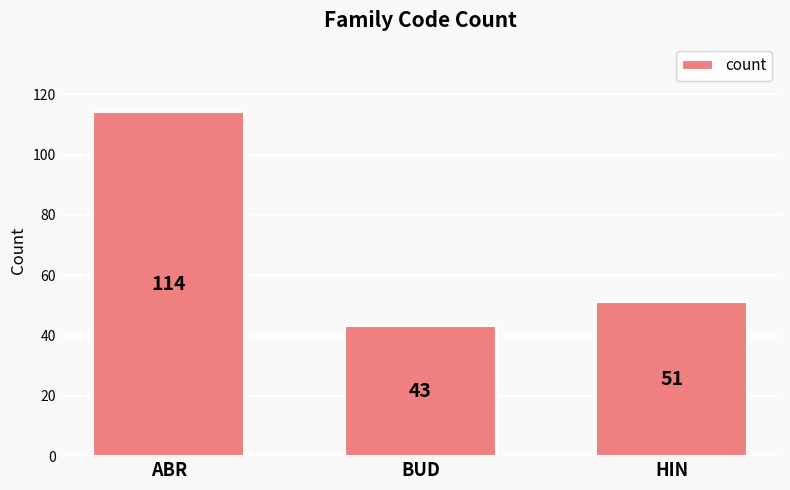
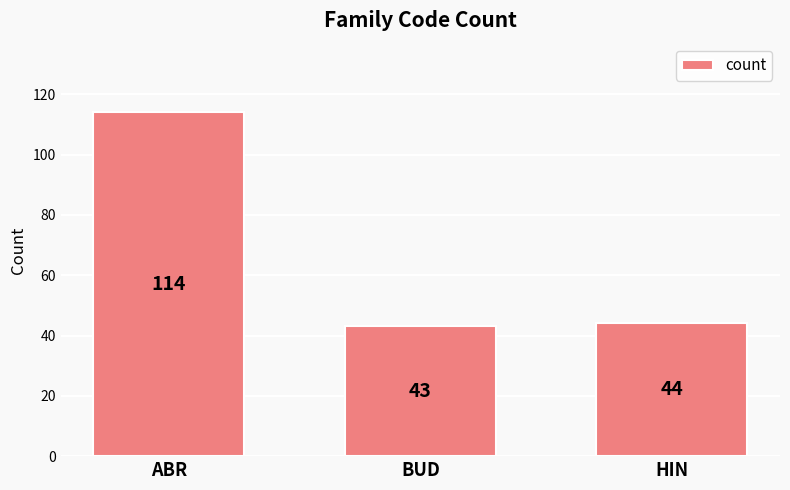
  {
    "ABR": 114,
    "BUD": 43,
-   "HIN": 51
+   "HIN": 44
  }
